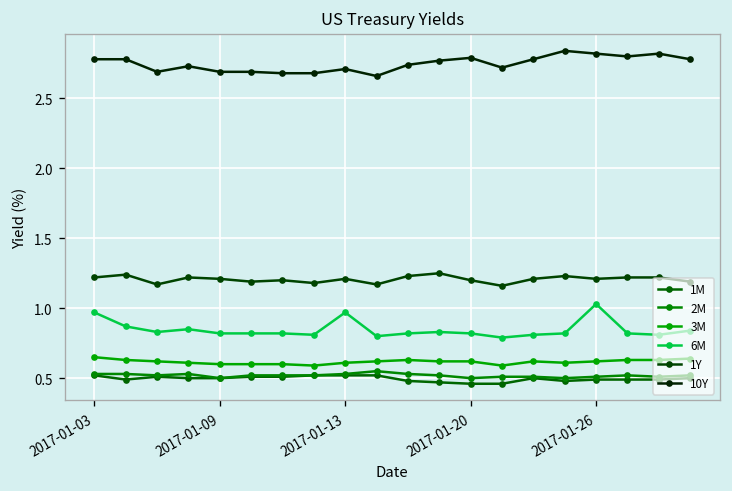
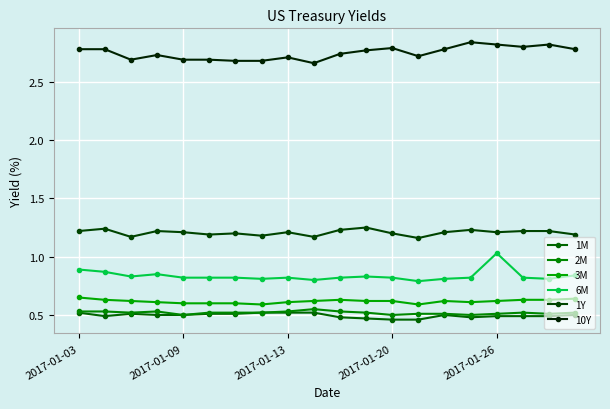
  {
    "6M": {
-     "2017-01-03": 0.97,
+     "2017-01-03": 0.89,
      "2017-01-09": 0.82,
-     "2017-01-13": 0.97,
+     "2017-01-13": 0.82,
      "2017-01-20": 0.82,
      "2017-01-26": 1.03
    }
  }
